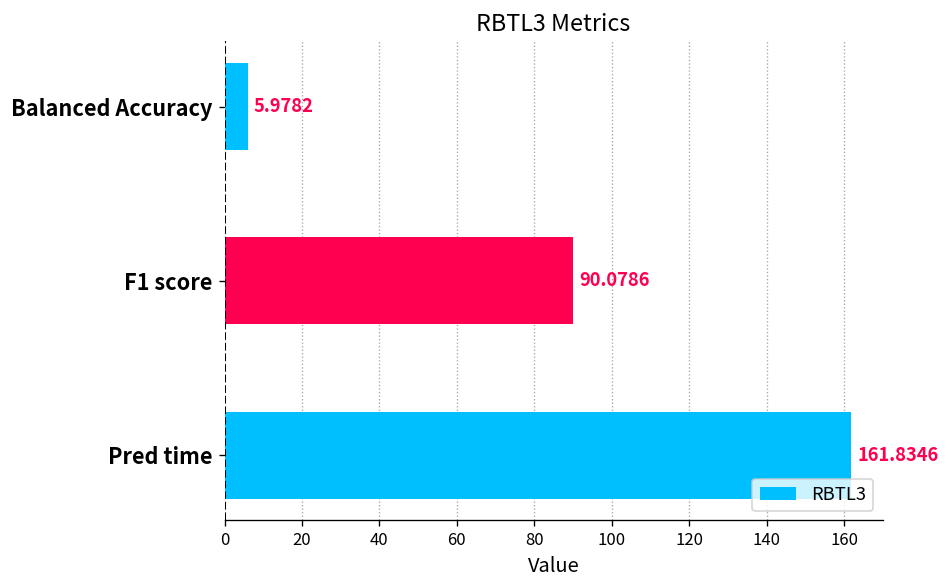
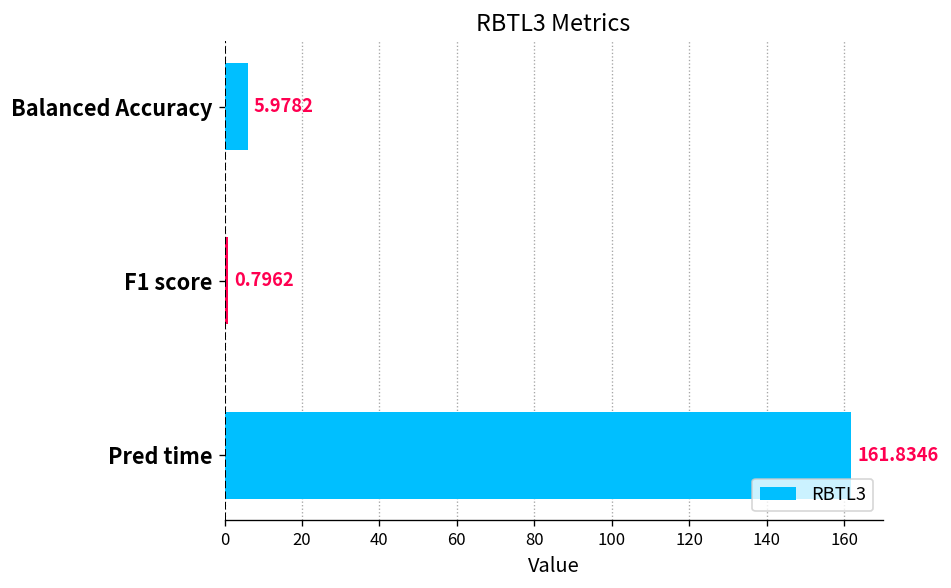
  {
    "Balanced Accuracy": 5.9782,
-   "F1 score": 90.0786,
+   "F1 score": 0.7962,
    "Pred time": 161.8346
  }
